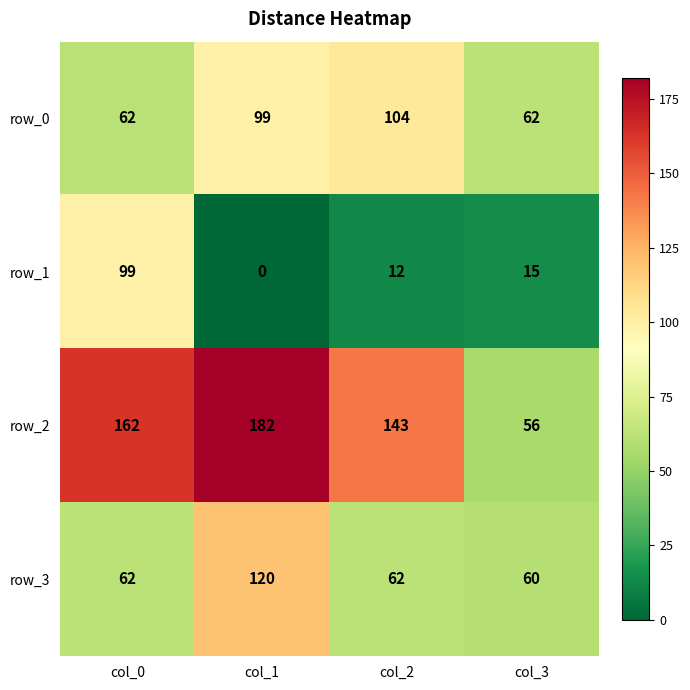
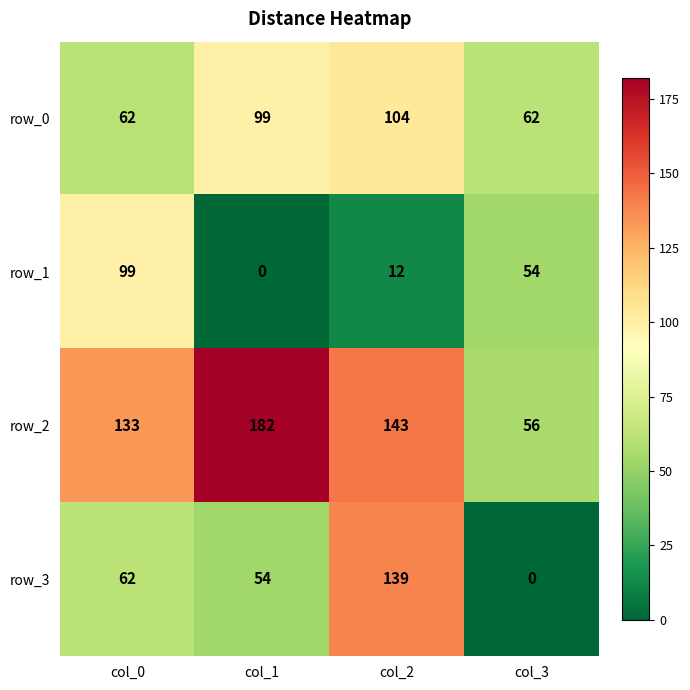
  {
    "row_0": {
      "col_0": 62,
      "col_1": 99,
      "col_2": 104,
      "col_3": 62
    },
    "row_1": {
      "col_0": 99,
      "col_1": 0,
      "col_2": 12,
-     "col_3": 15
+     "col_3": 54
    },
    "row_2": {
-     "col_0": 162,
+     "col_0": 133,
      "col_1": 182,
      "col_2": 143,
      "col_3": 56
    },
    "row_3": {
      "col_0": 62,
-     "col_1": 120,
-     "col_2": 62,
-     "col_3": 60
+     "col_1": 54,
+     "col_2": 139,
+     "col_3": 0
    }
  }
